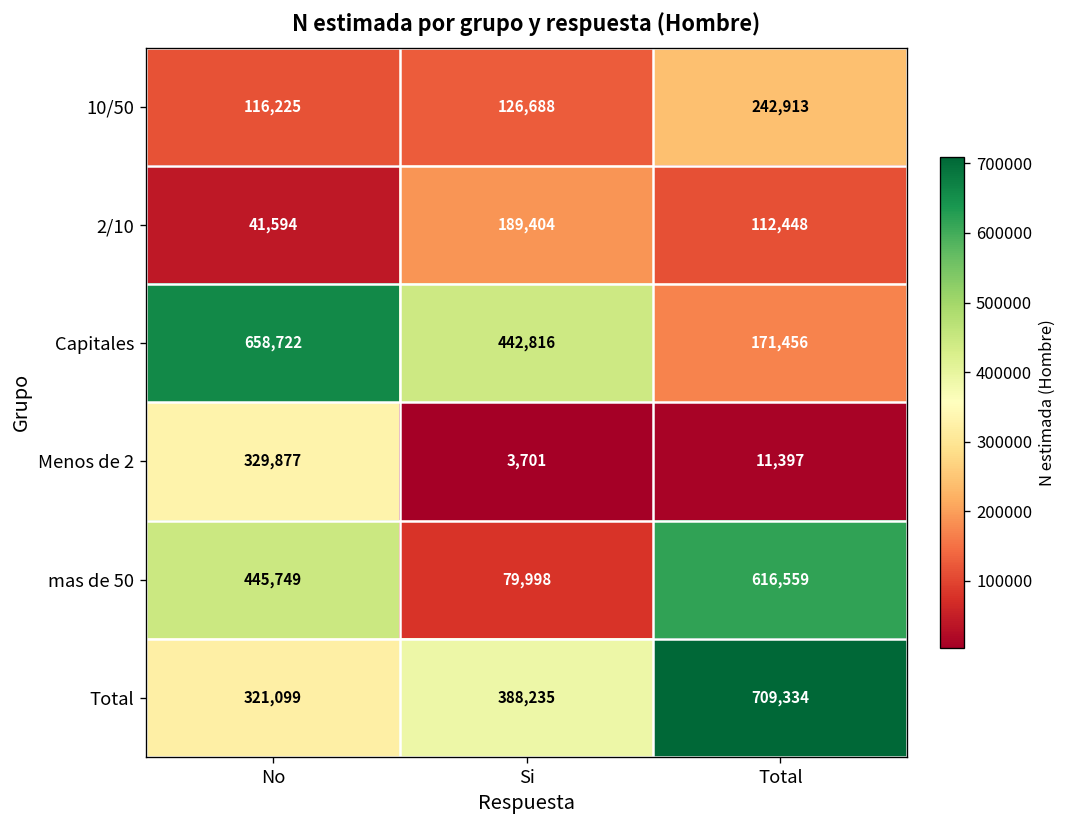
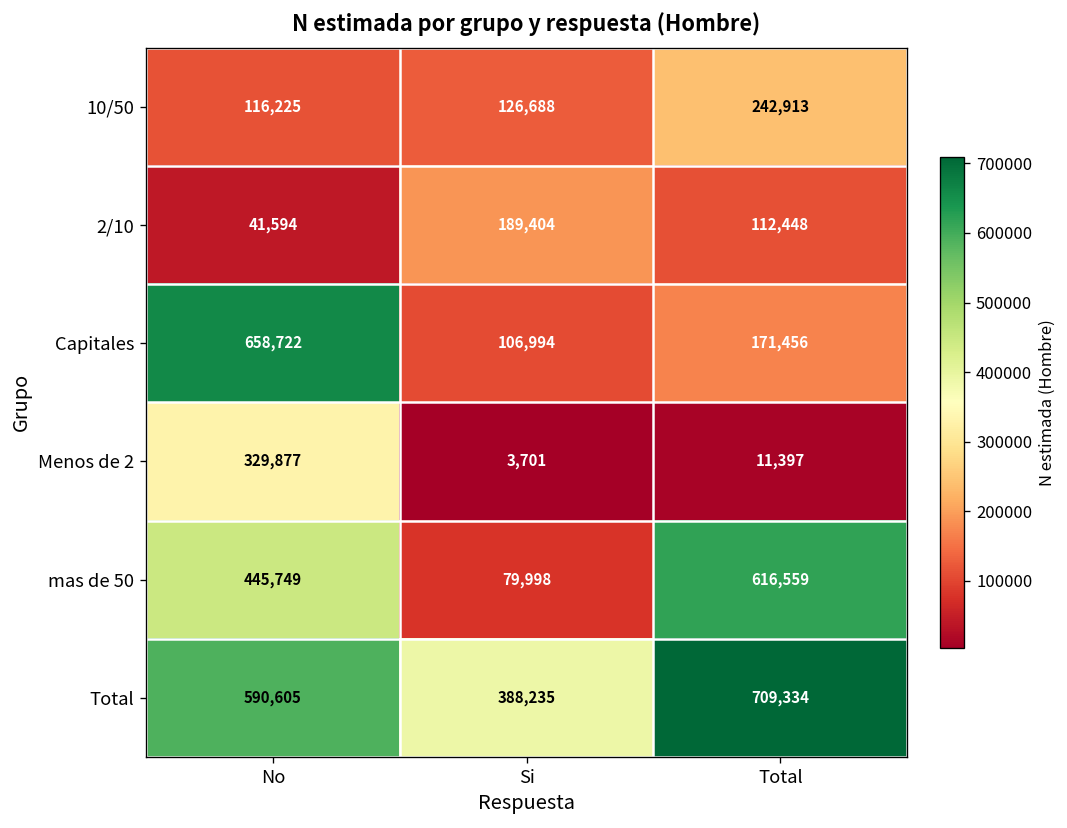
  {
    "10/50": {
      "No": "116,225",
      "Si": "126,688",
      "Total": "242,913"
    },
    "2/10": {
      "No": "41,594",
      "Si": "189,404",
      "Total": "112,448"
    },
    "Capitales": {
      "No": "658,722",
-     "Si": "442,816",
+     "Si": "106,994",
      "Total": "171,456"
    },
    "Menos de 2": {
      "No": "329,877",
      "Si": "3,701",
      "Total": "11,397"
    },
    "mas de 50": {
      "No": "445,749",
      "Si": "79,998",
      "Total": "616,559"
    },
    "Total": {
-     "No": "321,099",
+     "No": "590,605",
      "Si": "388,235",
      "Total": "709,334"
    }
  }
